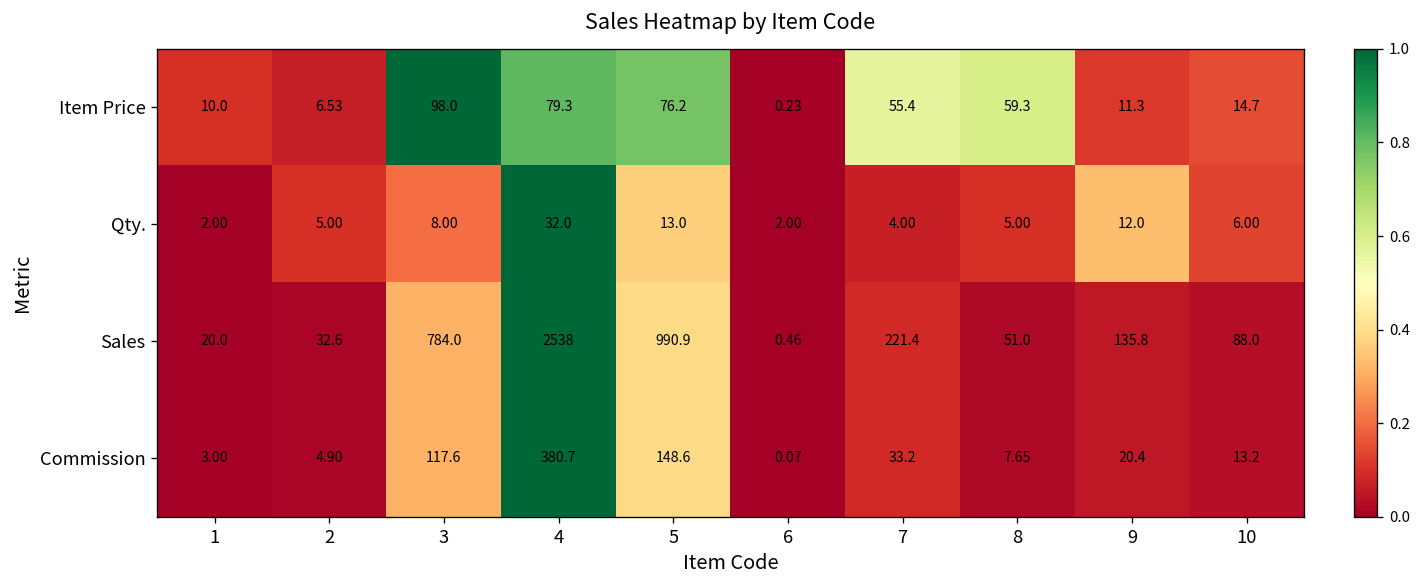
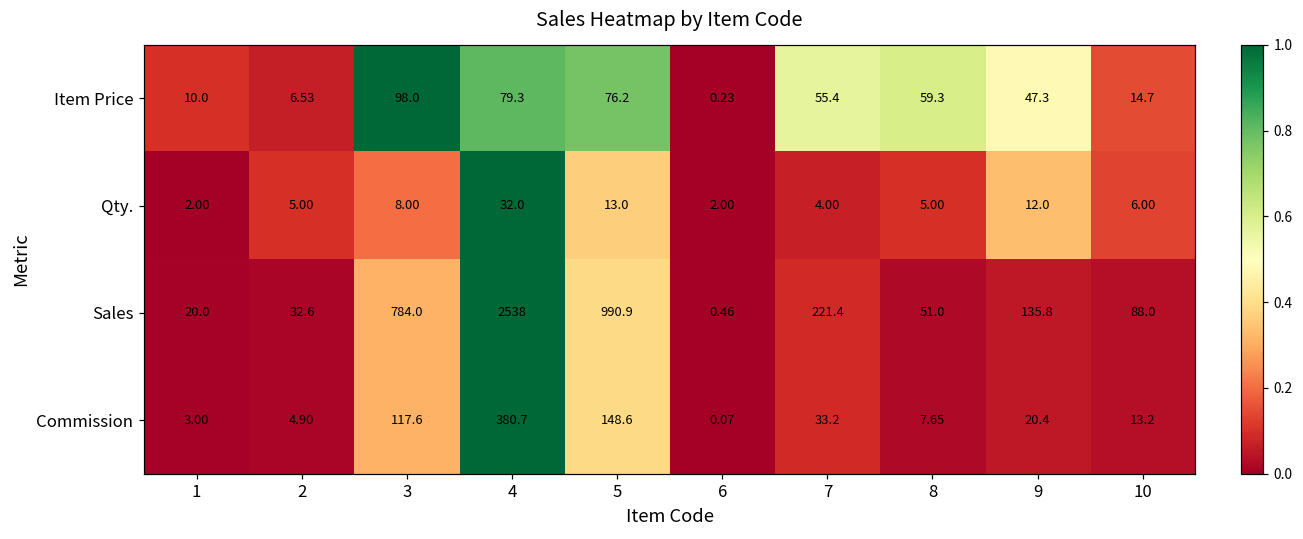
  {
    "Item Price": {
      "1": 10.0,
      "2": 6.53,
      "3": 98.0,
      "4": 79.3,
      "5": 76.2,
      "6": 0.23,
      "7": 55.4,
      "8": 59.3,
-     "9": 11.3,
+     "9": 47.3,
      "10": 14.7
    },
    "Qty.": {
      "1": 2.00,
      "2": 5.00,
      "3": 8.00,
      "4": 32.0,
      "5": 13.0,
      "6": 2.00,
      "7": 4.00,
      "8": 5.00,
      "9": 12.0,
      "10": 6.00
    },
    "Sales": {
      "1": 20.0,
      "2": 32.6,
      "3": 784.0,
      "4": 2538,
      "5": 990.9,
      "6": 0.46,
      "7": 221.4,
      "8": 51.0,
      "9": 135.8,
      "10": 88.0
    },
    "Commission": {
      "1": 3.00,
      "2": 4.90,
      "3": 117.6,
      "4": 380.7,
      "5": 148.6,
      "6": 0.07,
      "7": 33.2,
      "8": 7.65,
      "9": 20.4,
      "10": 13.2
    }
  }
